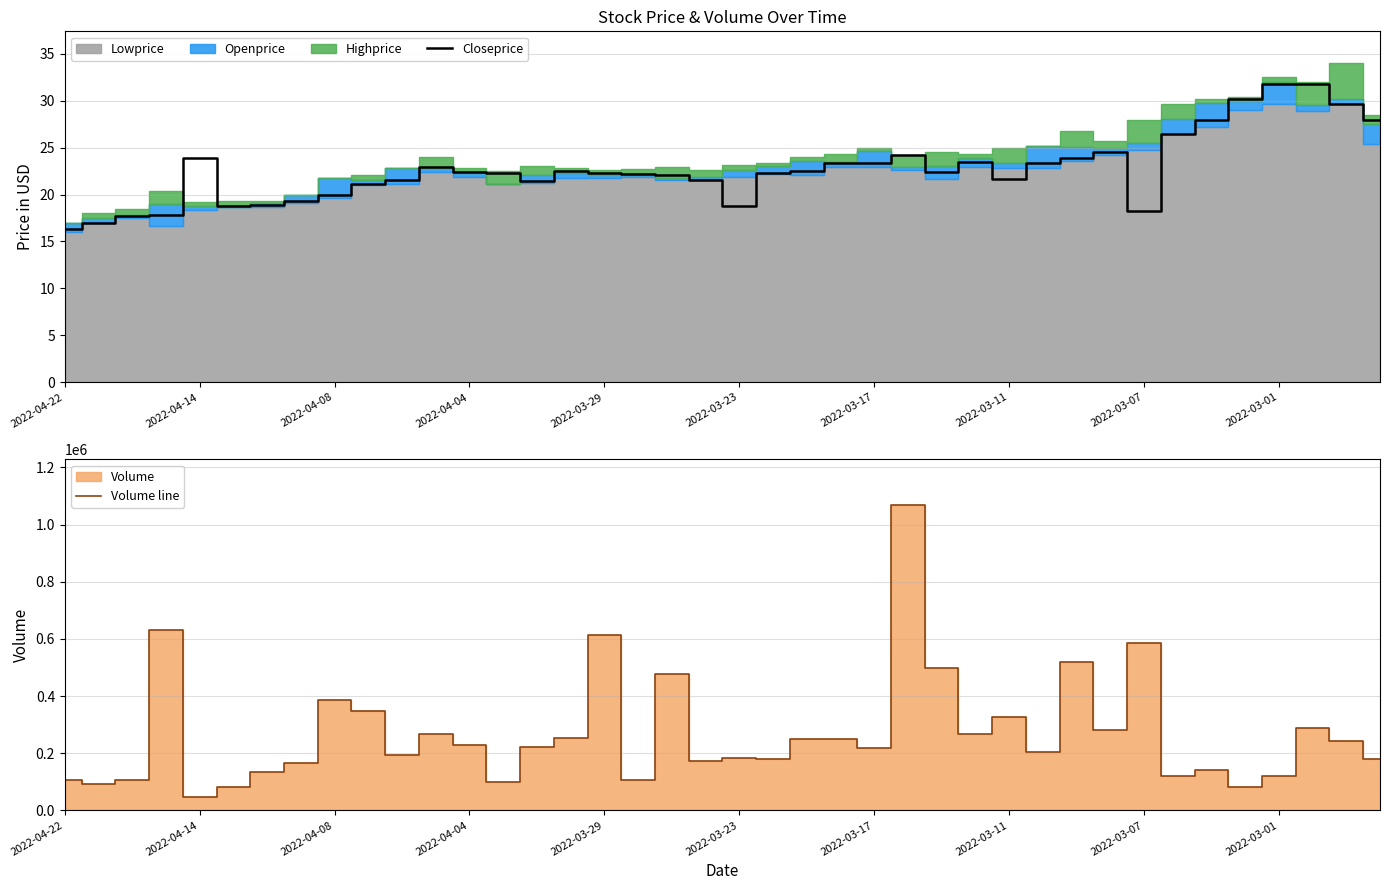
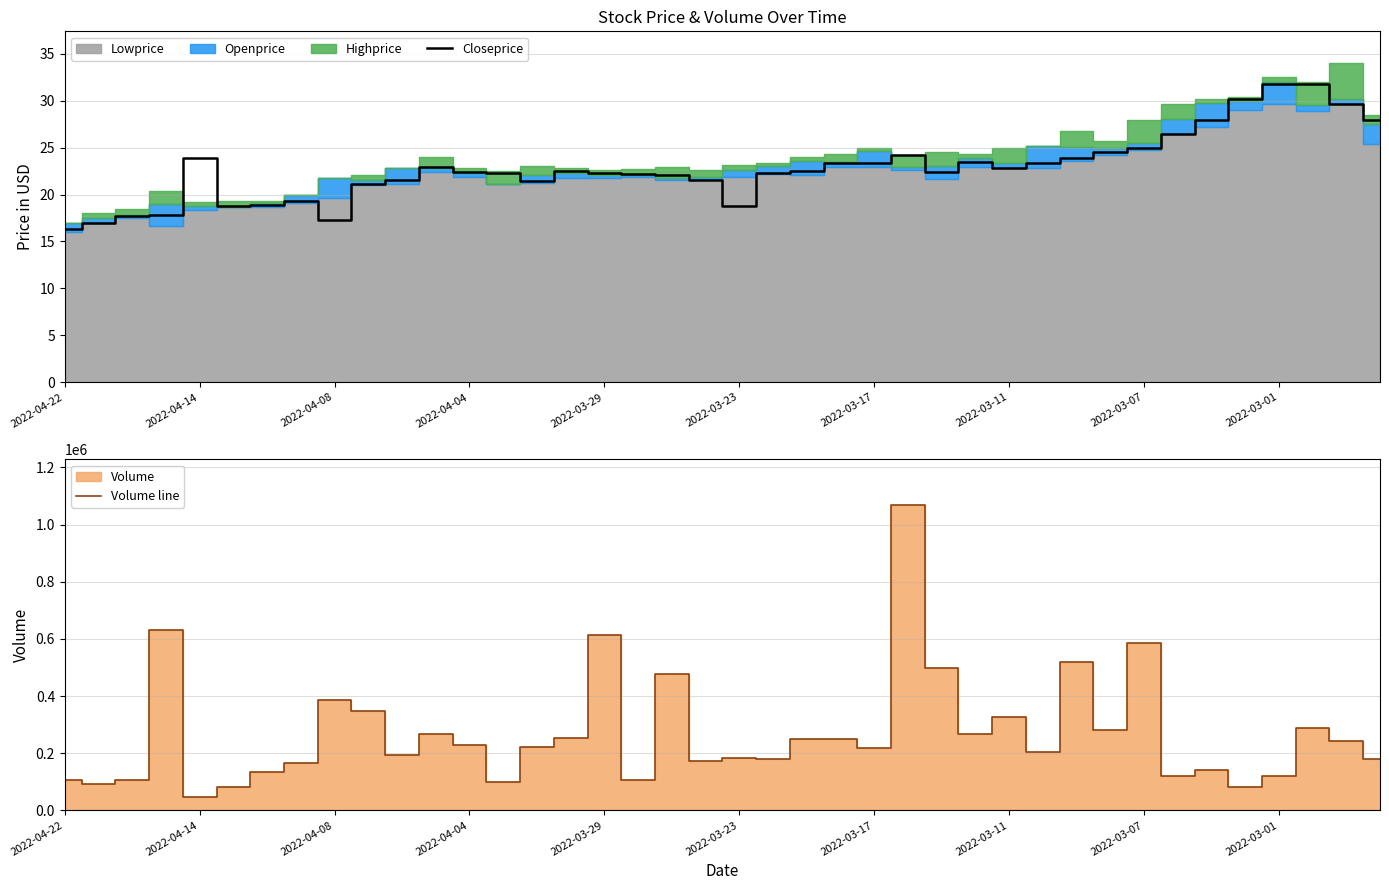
  {
    "Stock Price & Volume Over Time": {
      "Closeprice": {
        "2022-04-22": 16,
        "2022-04-14": 24,
-       "2022-04-08": 20,
+       "2022-04-08": 17,
        "2022-04-04": 22,
        "2022-03-29": 22,
        "2022-03-23": 19,
        "2022-03-17": 23,
-       "2022-03-11": 22,
-       "2022-03-07": 18,
+       "2022-03-11": 23,
+       "2022-03-07": 25,
        "2022-03-01": 32
      }
    }
  }
